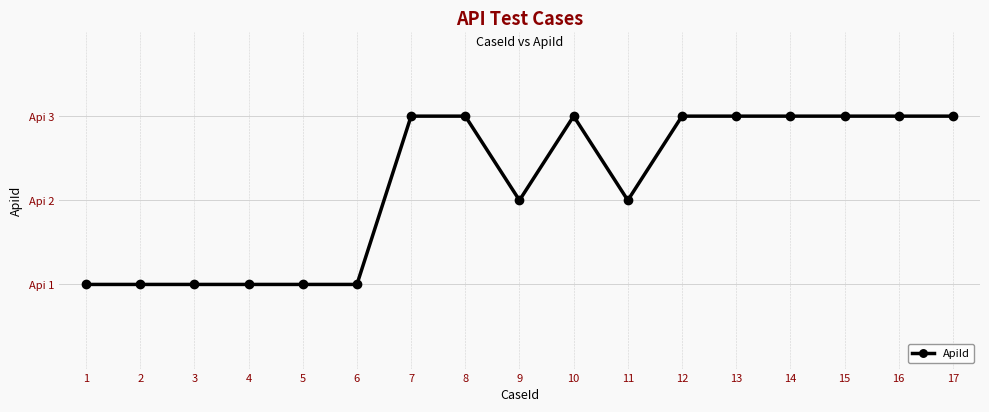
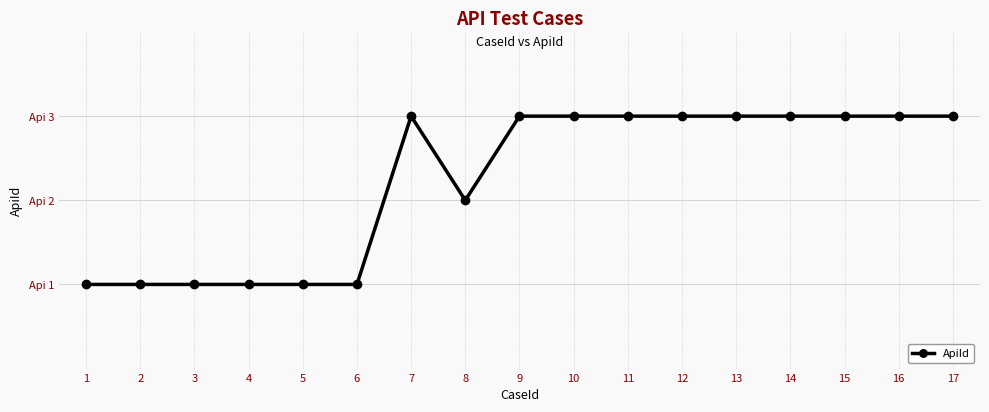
  {
    "1": "Api 1",
    "2": "Api 1",
    "3": "Api 1",
    "4": "Api 1",
    "5": "Api 1",
    "6": "Api 1",
    "7": "Api 3",
-   "8": "Api 3",
-   "9": "Api 2",
+   "8": "Api 2",
+   "9": "Api 3",
    "10": "Api 3",
-   "11": "Api 2",
+   "11": "Api 3",
    "12": "Api 3",
    "13": "Api 3",
    "14": "Api 3",
    "15": "Api 3",
    "16": "Api 3",
    "17": "Api 3"
  }
